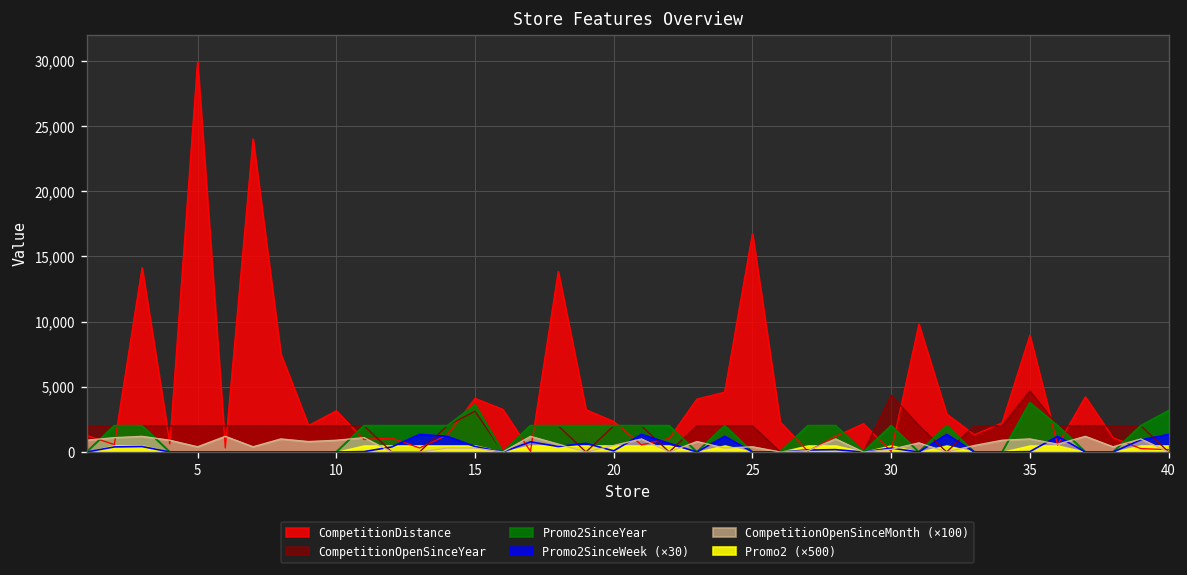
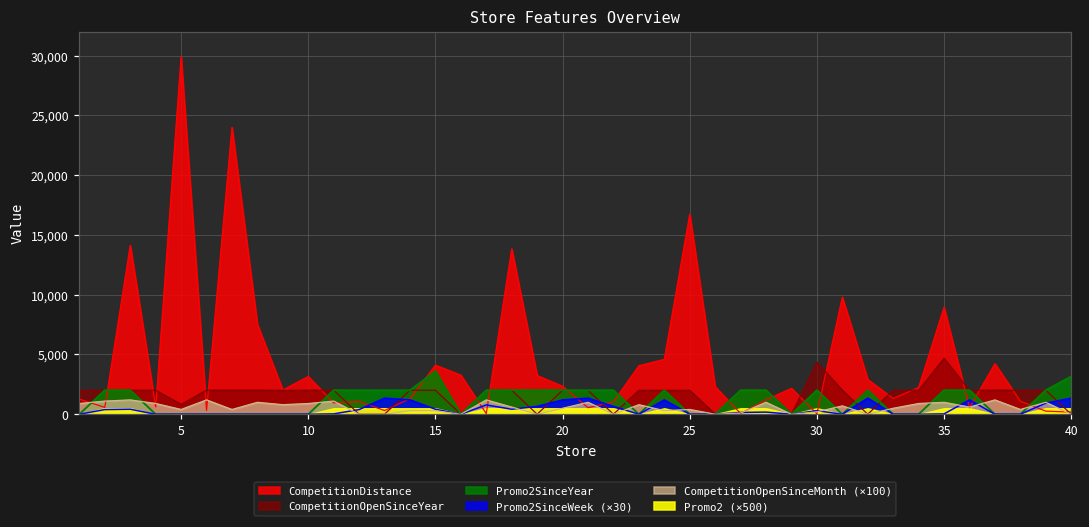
  {
    "CompetitionDistance": {
      "5": "29,900",
      "10": "3,200",
      "15": "4,100",
      "20": "2,300",
      "25": "16,700",
      "35": "8,900"
    },
    "CompetitionOpenSinceYear": {
-     "5": "2,000",
+     "5": "800",
      "10": "2,000",
-     "15": "3,100",
+     "15": "2,000",
      "25": "2,000",
      "30": "4,400",
      "35": "4,700"
    },
    "Promo2SinceYear": {
      "15": "3,600",
      "30": "2,000",
-     "35": "3,800",
+     "35": "2,000",
      "40": "3,200"
    },
    "Promo2SinceWeek (×30)": {
-     "20": "100",
+     "20": "1,200",
      "35": "0",
      "40": "1,400"
    },
    "CompetitionOpenSinceMonth (×100)": {
      "5": "400",
      "10": "900",
      "25": "400",
      "35": "1,000"
    },
    "Promo2 (×500)": {
      "35": "500",
      "40": "500"
    }
  }
